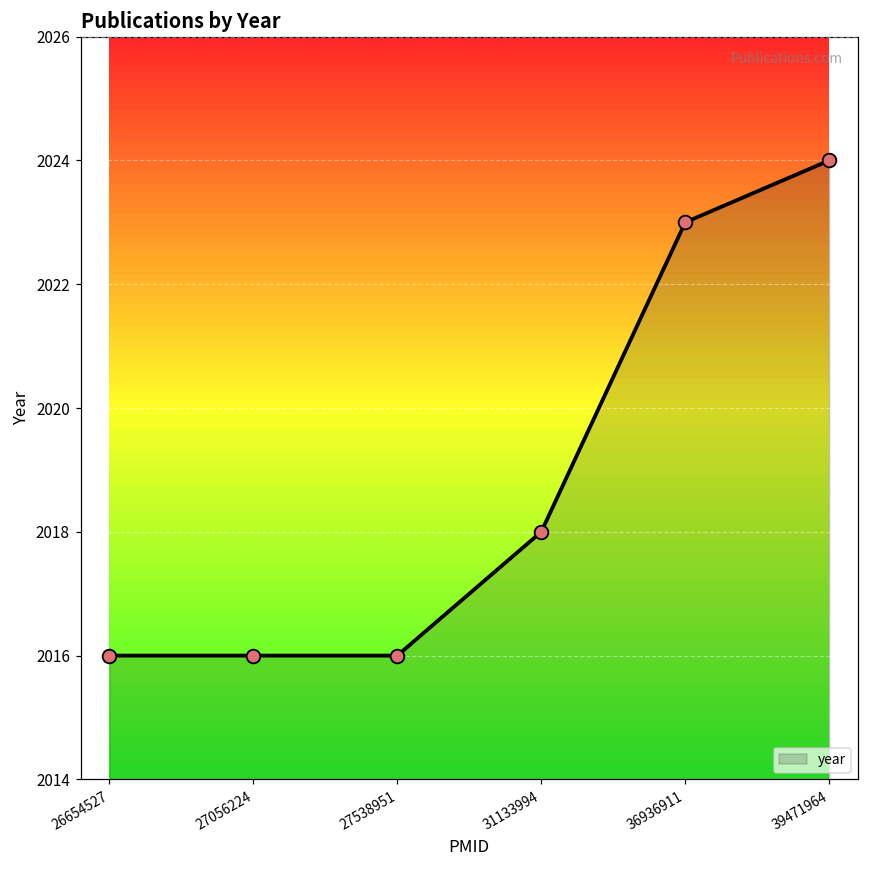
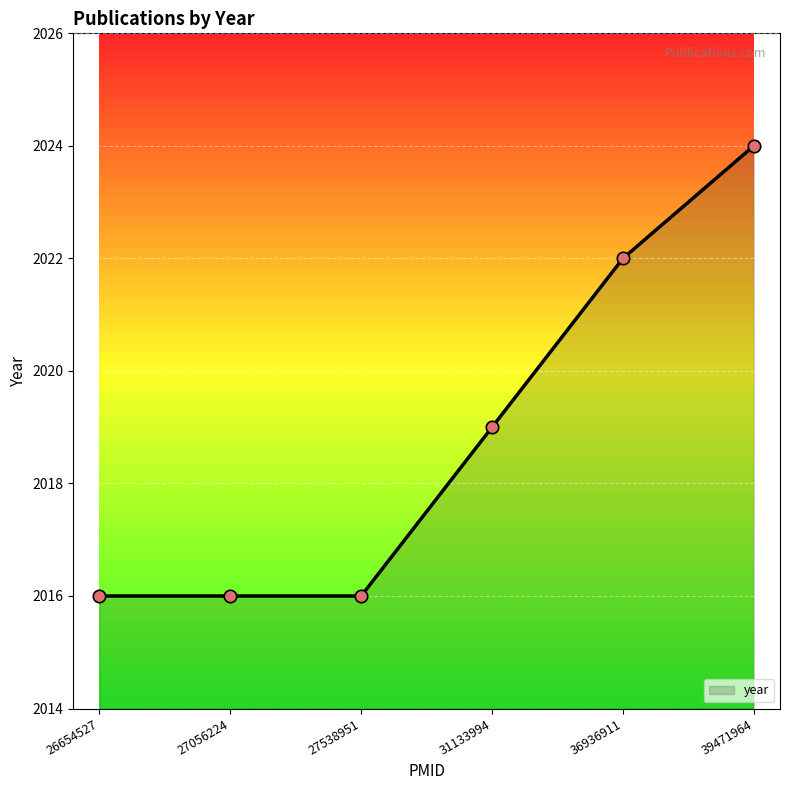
  {
    "26654527": 2016,
    "27056224": 2016,
    "27538951": 2016,
-   "31133994": 2018,
-   "36936911": 2023,
+   "31133994": 2019,
+   "36936911": 2022,
    "39471964": 2024
  }
